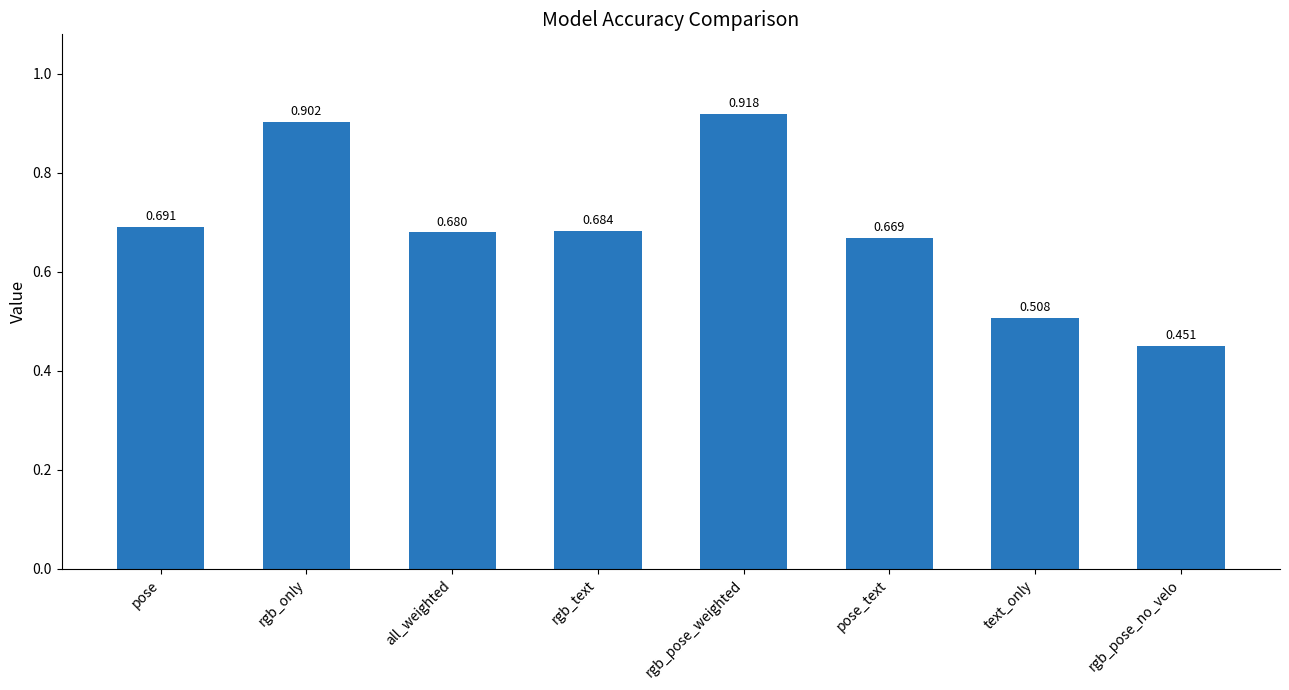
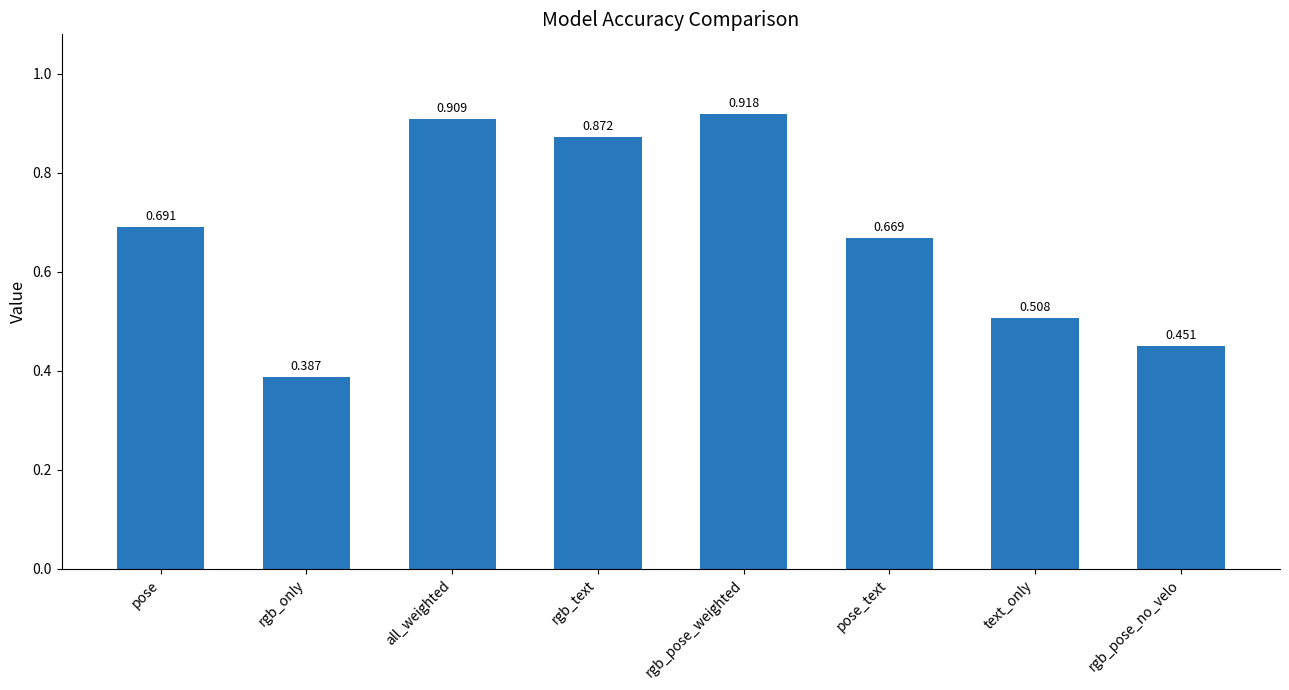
  {
    "pose": 0.691,
-   "rgb_only": 0.902,
-   "all_weighted": 0.680,
-   "rgb_text": 0.684,
+   "rgb_only": 0.387,
+   "all_weighted": 0.909,
+   "rgb_text": 0.872,
    "rgb_pose_weighted": 0.918,
    "pose_text": 0.669,
    "text_only": 0.508,
    "rgb_pose_no_velo": 0.451
  }
